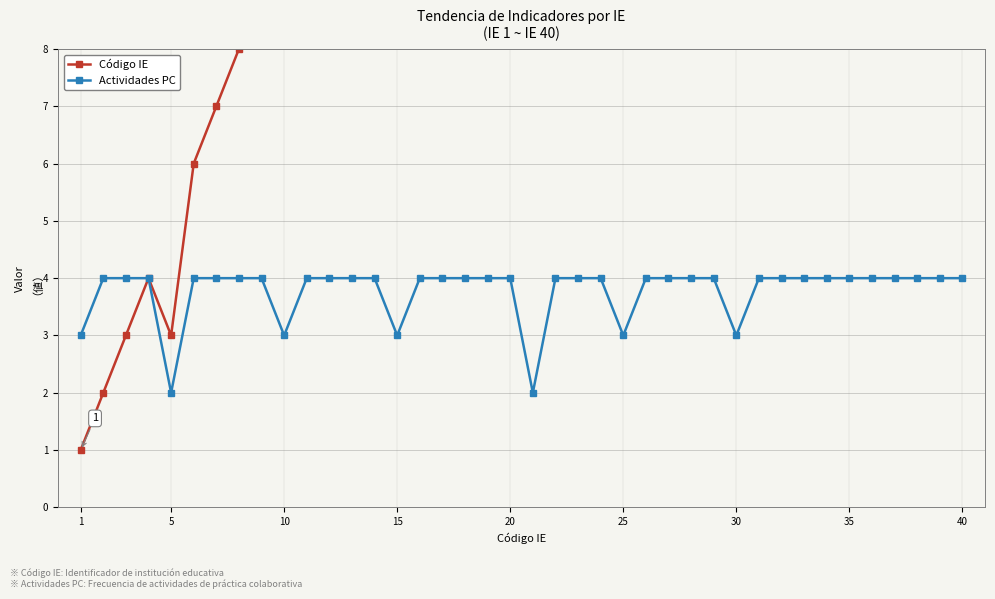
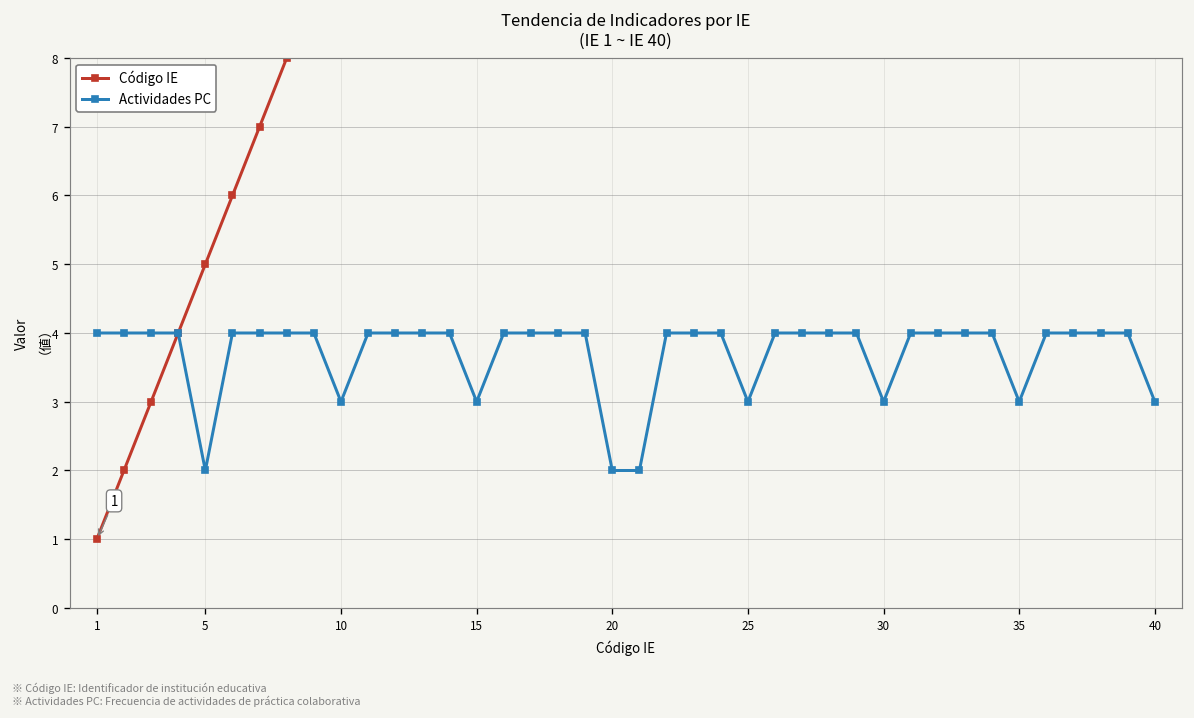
  {
    "Código IE": {
-     "5": 3
+     "5": 5
    },
    "Actividades PC": {
-     "1": 3,
+     "1": 4,
      "5": 2,
      "10": 3,
      "15": 3,
-     "20": 4,
+     "20": 2,
      "25": 3,
      "30": 3,
-     "35": 4,
-     "40": 4
+     "35": 3,
+     "40": 3
    }
  }
